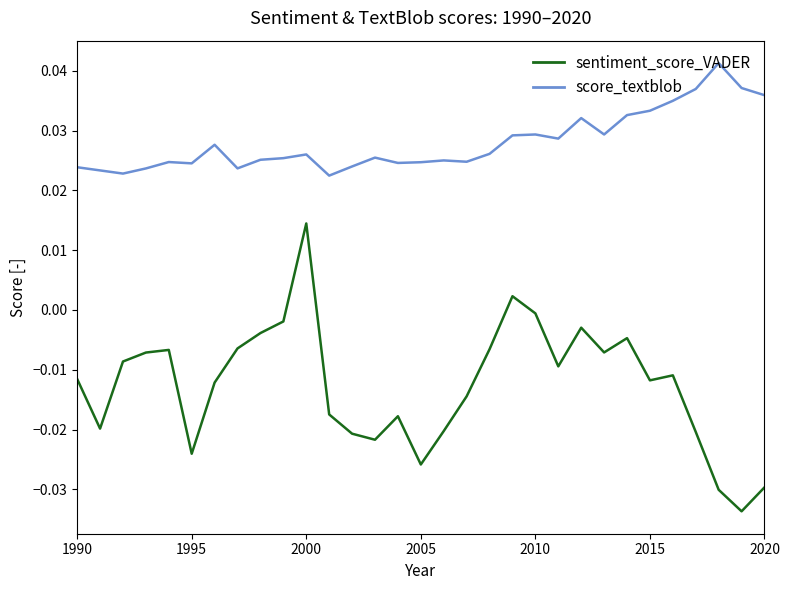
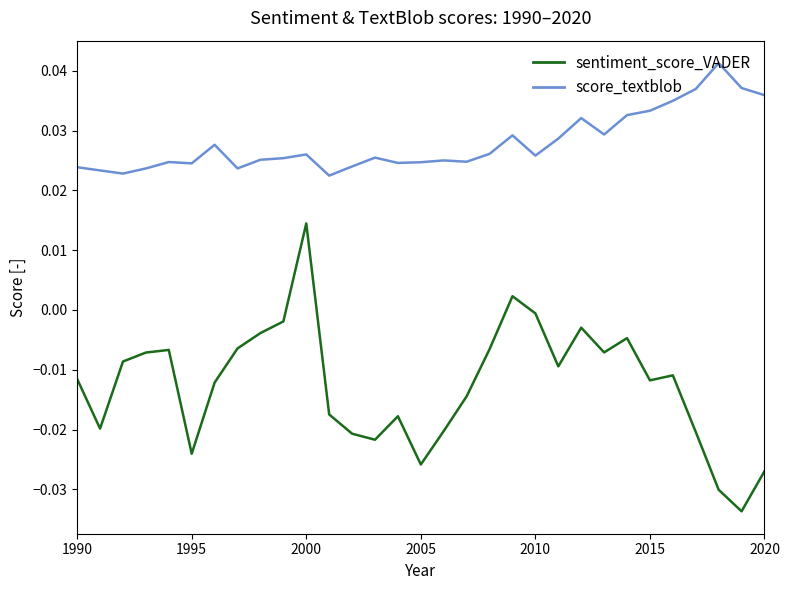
  {
    "sentiment_score_VADER": {
      "1990": -0.012,
      "1995": -0.024,
      "2000": 0.014,
      "2005": -0.026,
      "2010": -0.001,
      "2015": -0.012,
-     "2020": -0.030
+     "2020": -0.027
    },
    "score_textblob": {
      "1990": 0.024,
      "1995": 0.025,
      "2000": 0.026,
      "2005": 0.025,
-     "2010": 0.029,
+     "2010": 0.026,
      "2015": 0.033,
      "2020": 0.036
    }
  }
